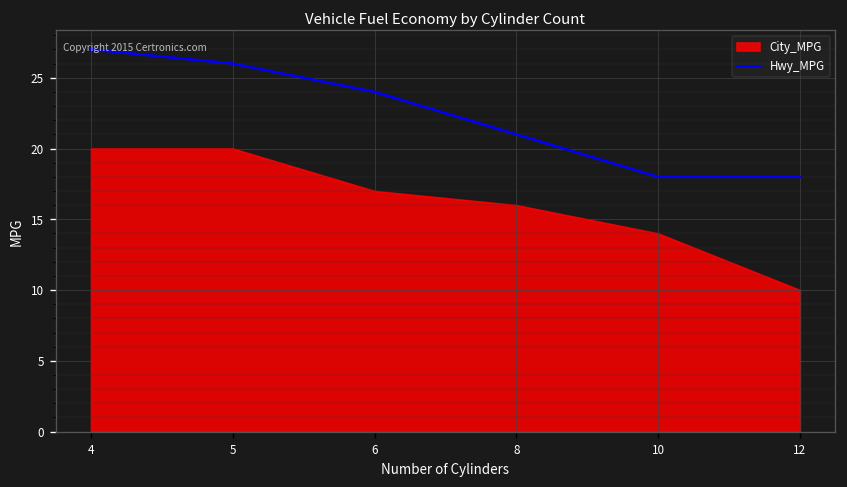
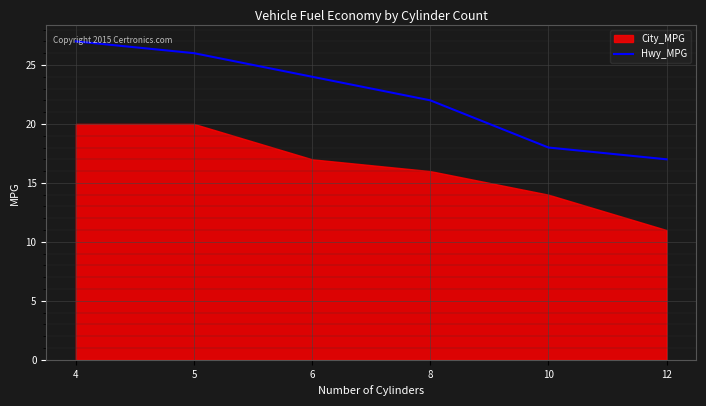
  {
    "City_MPG": {
      "4": 20,
      "5": 20,
      "6": 17,
      "8": 16,
      "10": 14,
-     "12": 10
+     "12": 11
    },
    "Hwy_MPG": {
      "5": 26,
      "6": 24,
-     "8": 21,
+     "8": 22,
      "10": 18,
-     "12": 18
+     "12": 17
    }
  }
